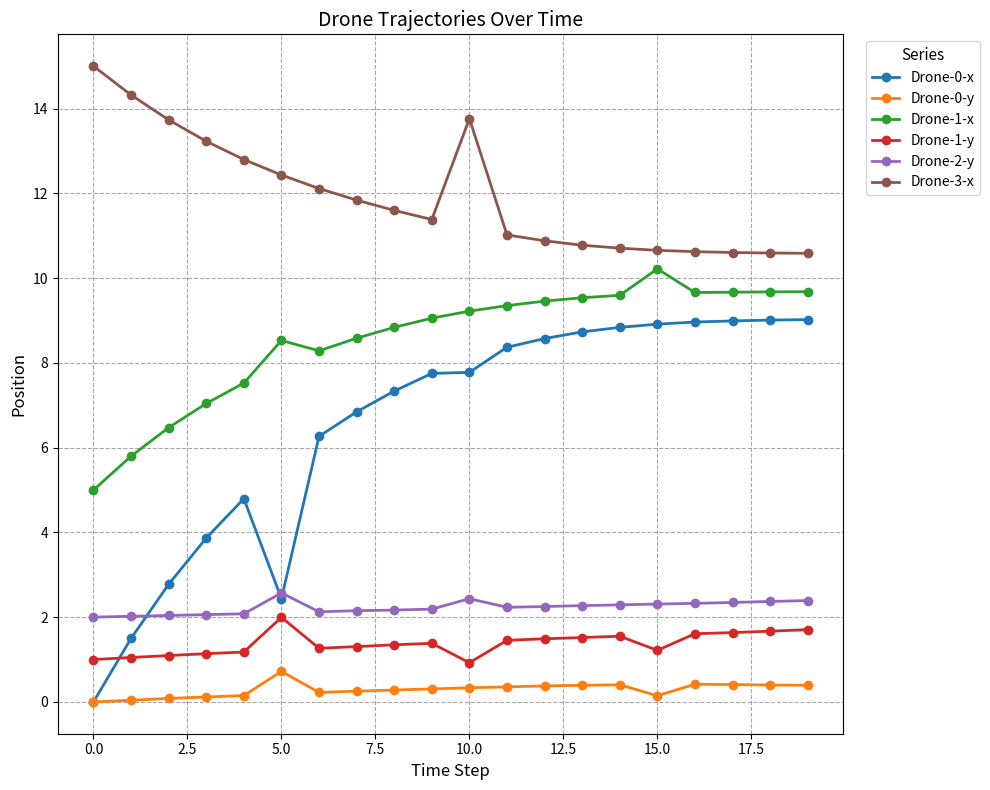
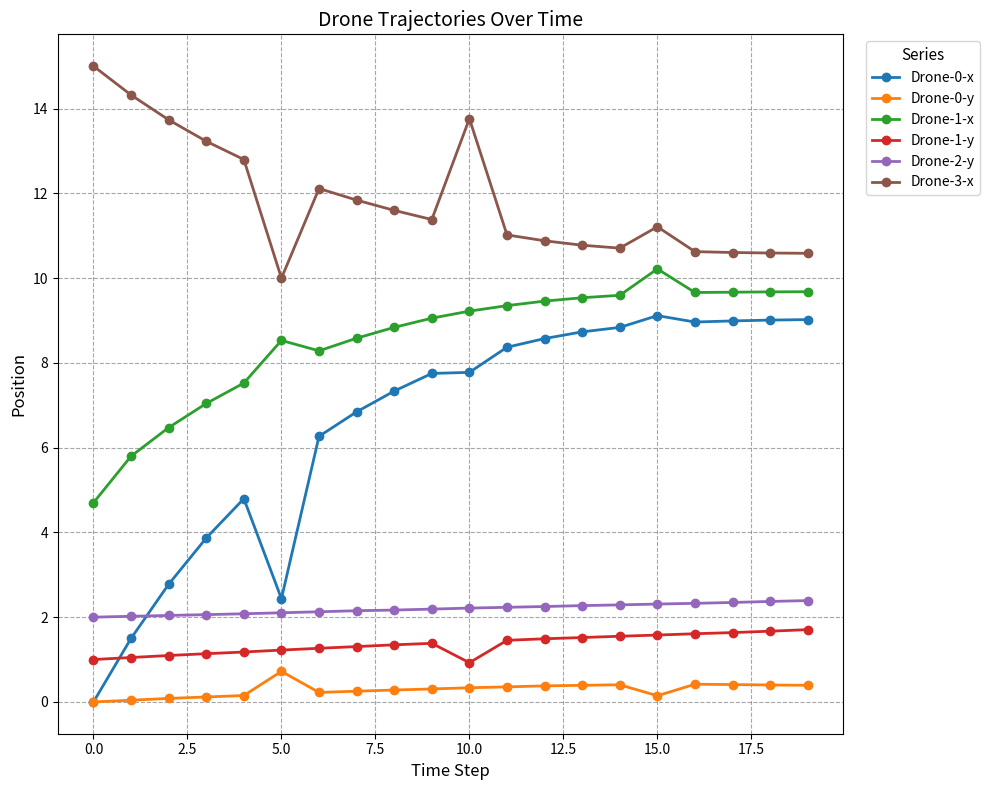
  {
    "Drone-0-x": {
      "5.0": 2.4,
      "10.0": 7.8,
-     "15.0": 8.9
+     "15.0": 9.1
    },
    "Drone-0-y": {
      "5.0": 0.7,
      "10.0": 0.3,
      "15.0": 0.1
    },
    "Drone-1-x": {
-     "0.0": 5.0,
+     "0.0": 4.7,
      "5.0": 8.5,
      "10.0": 9.2,
      "15.0": 10.2
    },
    "Drone-1-y": {
      "0.0": 1.0,
-     "5.0": 2.0,
+     "5.0": 1.2,
      "10.0": 0.9,
-     "15.0": 1.2
+     "15.0": 1.6
    },
    "Drone-2-y": {
      "0.0": 2.0,
-     "5.0": 2.6,
-     "10.0": 2.4,
+     "5.0": 2.1,
+     "10.0": 2.2,
      "15.0": 2.3
    },
    "Drone-3-x": {
      "0.0": 15.0,
-     "5.0": 12.4,
+     "5.0": 10.0,
      "10.0": 13.8,
-     "15.0": 10.7
+     "15.0": 11.2
    }
  }
